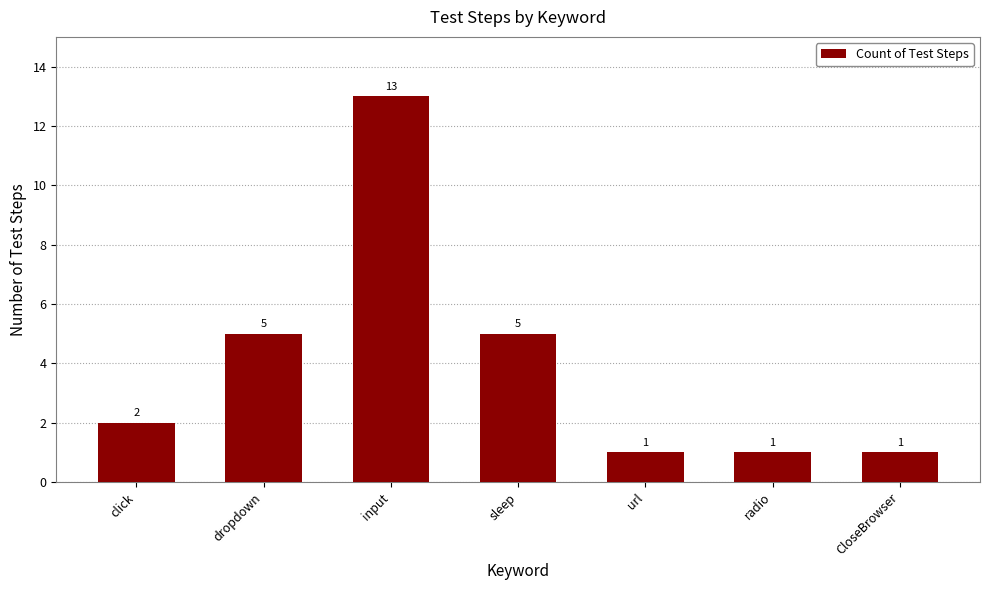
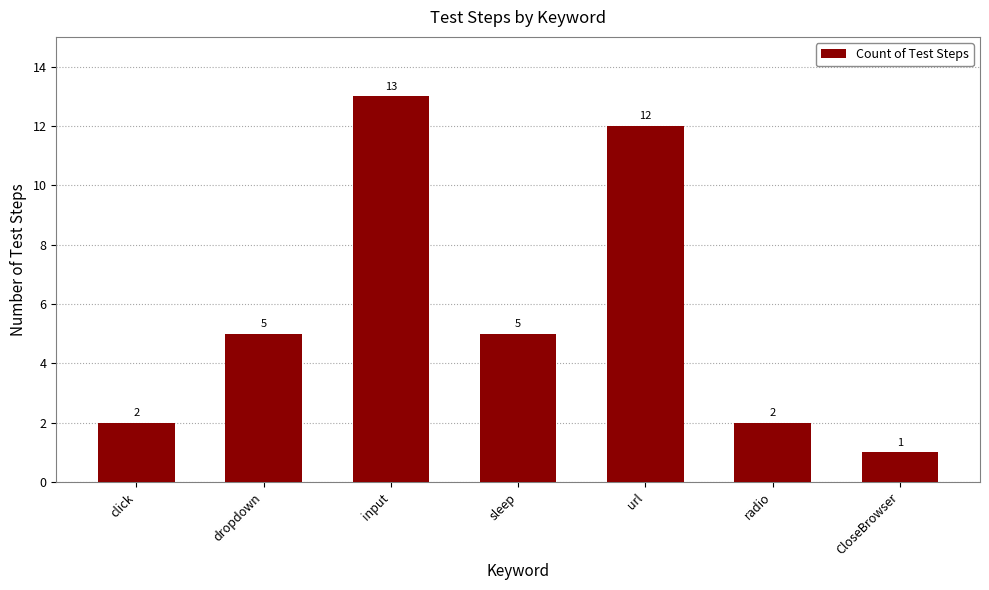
  {
    "click": 2,
    "dropdown": 5,
    "input": 13,
    "sleep": 5,
-   "url": 1,
-   "radio": 1,
+   "url": 12,
+   "radio": 2,
    "CloseBrowser": 1
  }
